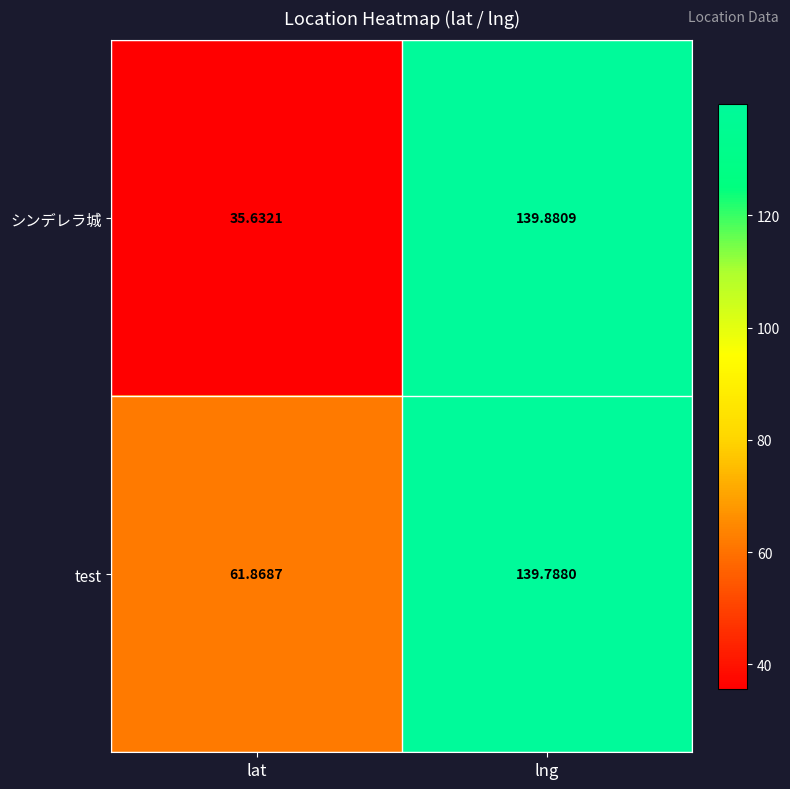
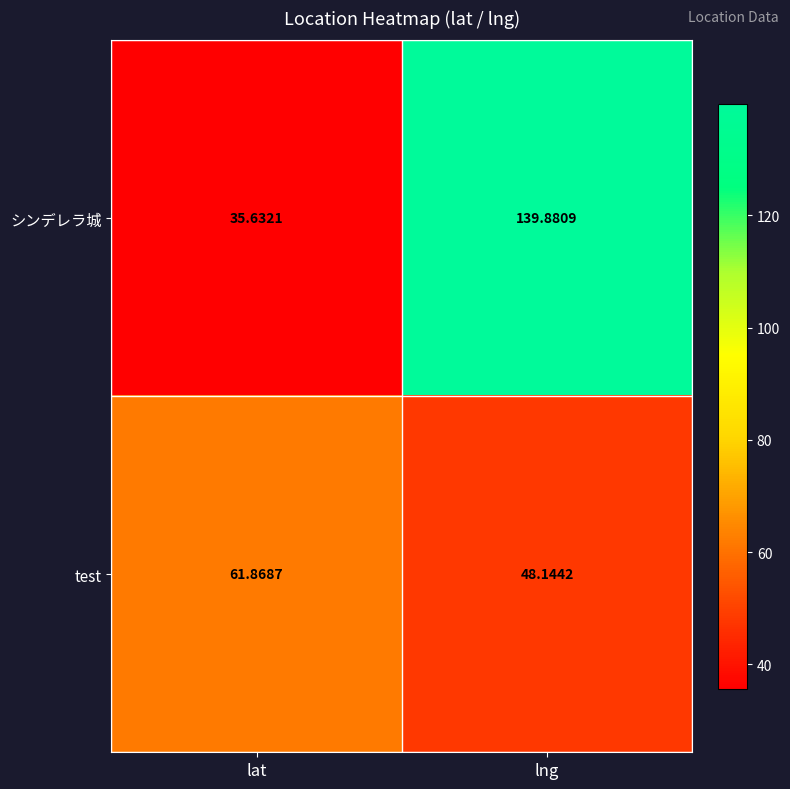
  {
    "シンデレラ城": {
      "lat": 35.6321,
      "lng": 139.8809
    },
    "test": {
      "lat": 61.8687,
-     "lng": 139.7880
+     "lng": 48.1442
    }
  }
